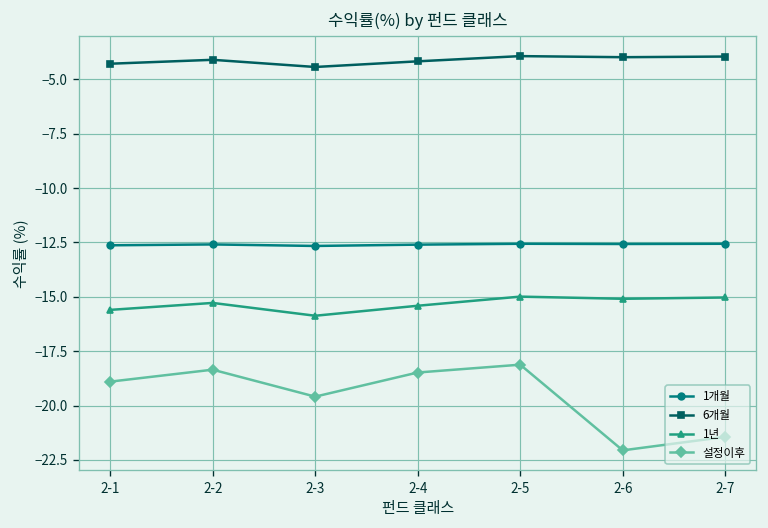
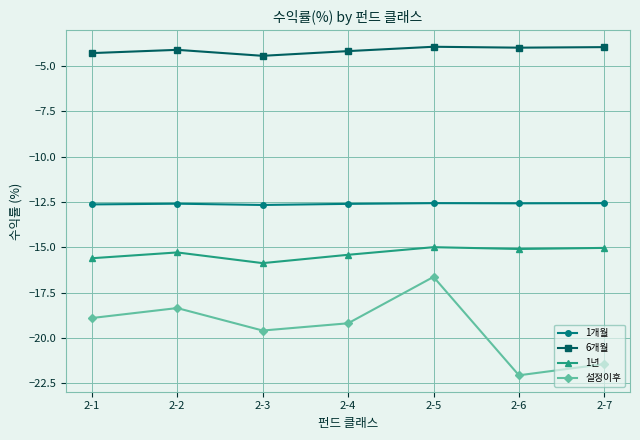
  {
    "설정이후": {
      "2-1": -18.9,
      "2-2": -18.4,
      "2-3": -19.6,
-     "2-4": -18.5,
-     "2-5": -18.1,
+     "2-4": -19.2,
+     "2-5": -16.6,
      "2-6": -22.1
    }
  }
